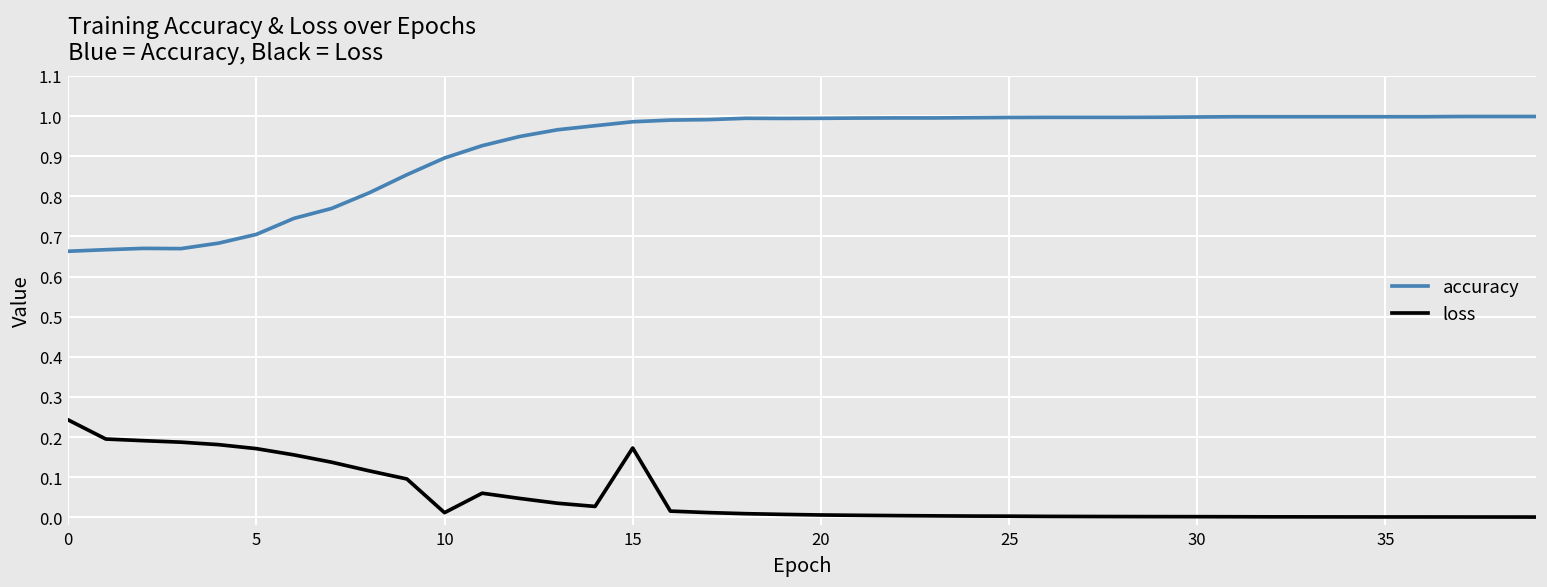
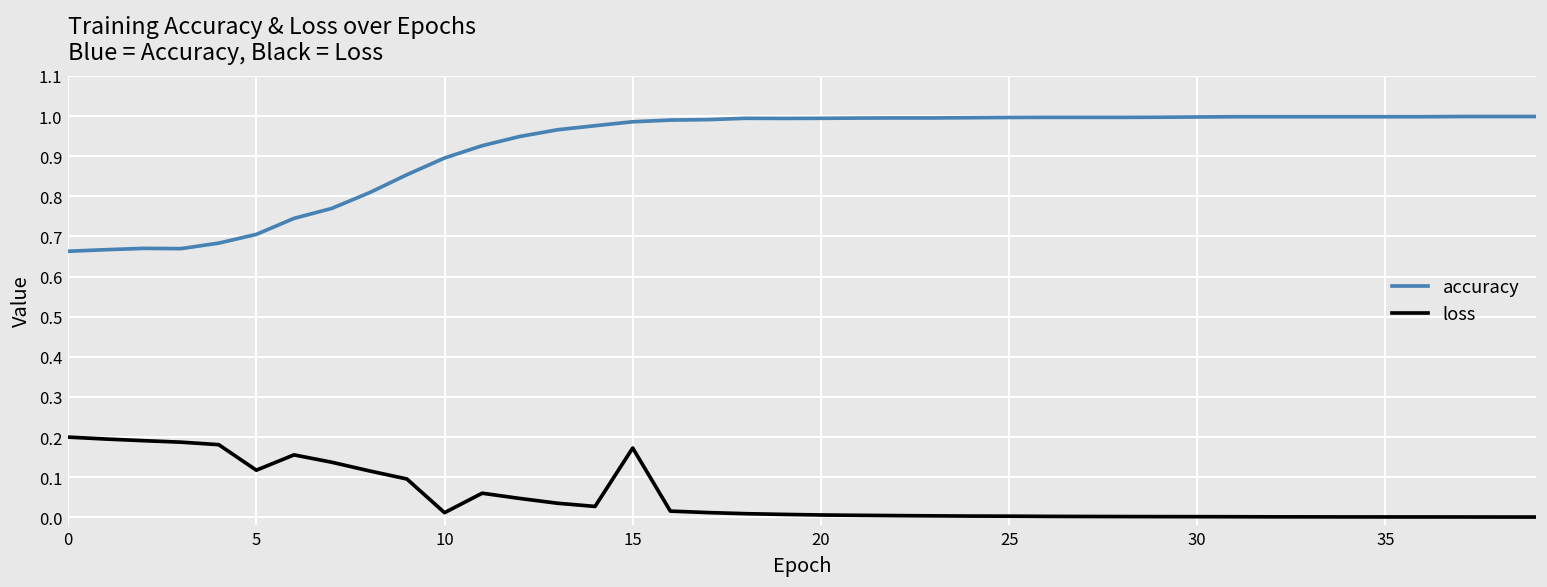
  {
    "accuracy": {
      "0": 0.66,
      "5": 0.71,
      "10": 0.90,
      "15": 0.99,
      "20": 0.99,
      "25": 1.00,
      "30": 1.00,
      "35": 1.00
    },
    "loss": {
-     "0": 0.24,
-     "5": 0.17,
+     "0": 0.20,
+     "5": 0.12,
      "10": 0.01,
      "15": 0.17,
      "20": 0.01,
      "25": 0.00,
      "30": 0.00,
      "35": 0.00
    }
  }
